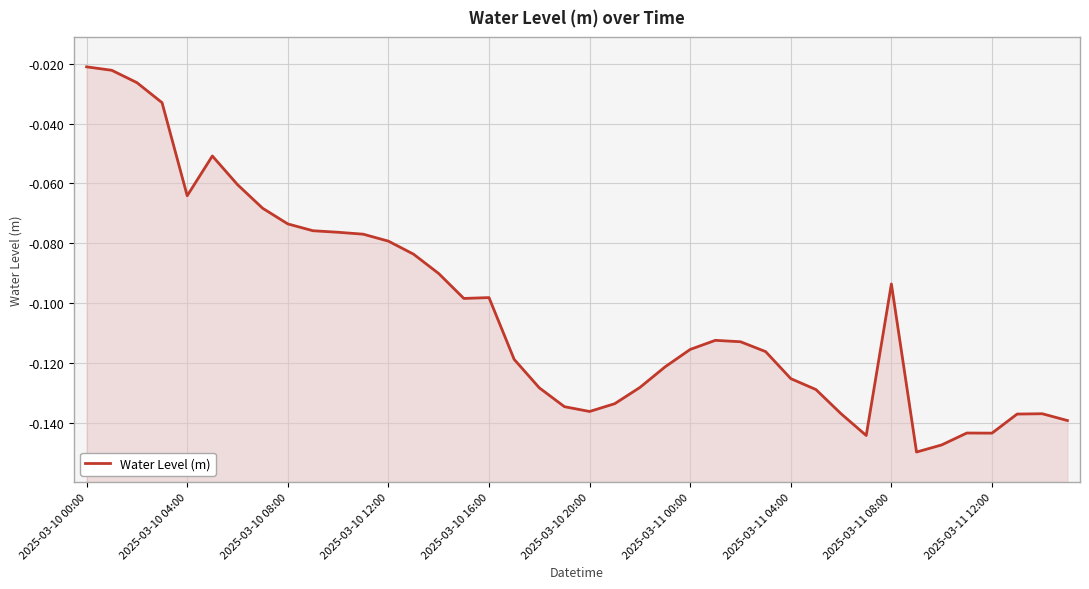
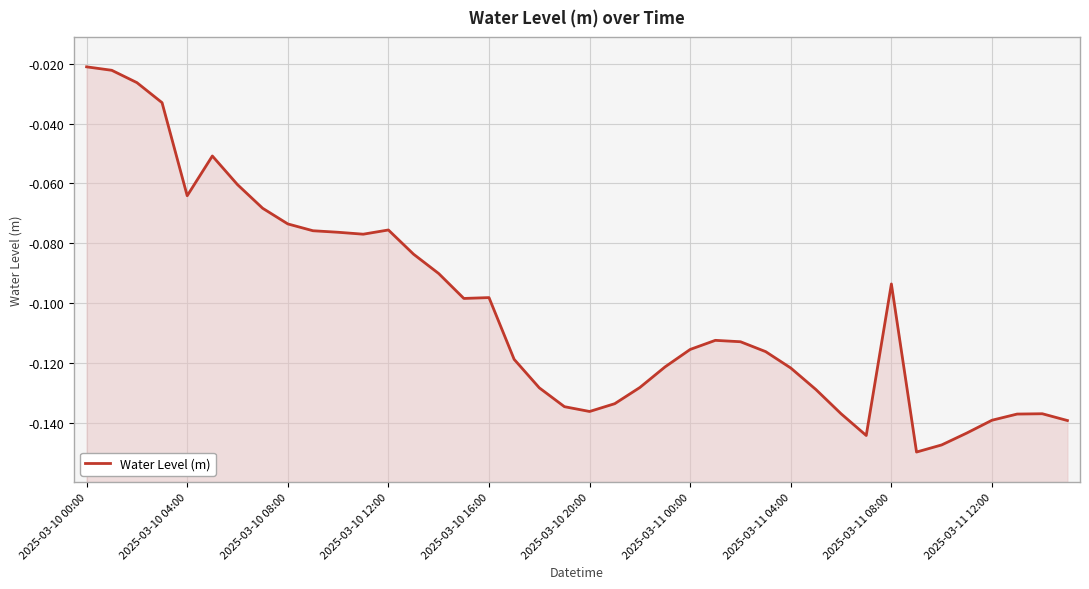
  {
    "2025-03-10 00:00": -0.021,
    "2025-03-10 04:00": -0.064,
    "2025-03-10 08:00": -0.074,
-   "2025-03-10 12:00": -0.079,
+   "2025-03-10 12:00": -0.076,
    "2025-03-10 16:00": -0.098,
    "2025-03-10 20:00": -0.136,
    "2025-03-11 00:00": -0.115,
-   "2025-03-11 04:00": -0.125,
+   "2025-03-11 04:00": -0.122,
    "2025-03-11 08:00": -0.094,
-   "2025-03-11 12:00": -0.143
+   "2025-03-11 12:00": -0.139
  }
